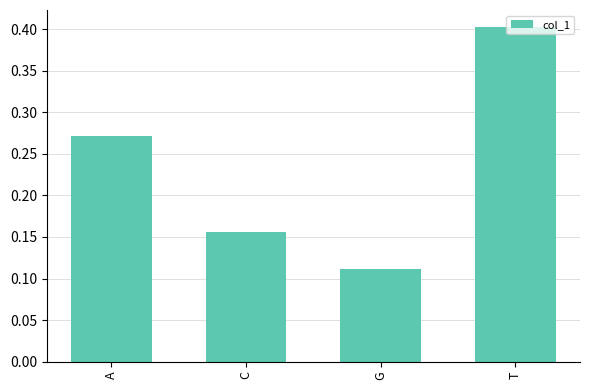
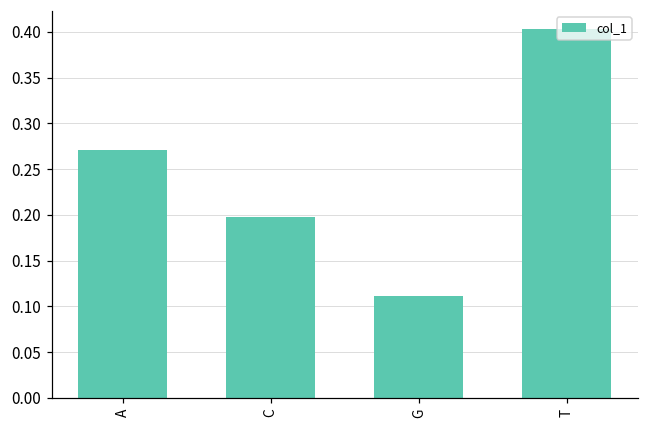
  {
    "A": 0.27,
-   "C": 0.16,
+   "C": 0.20,
    "G": 0.11
  }
